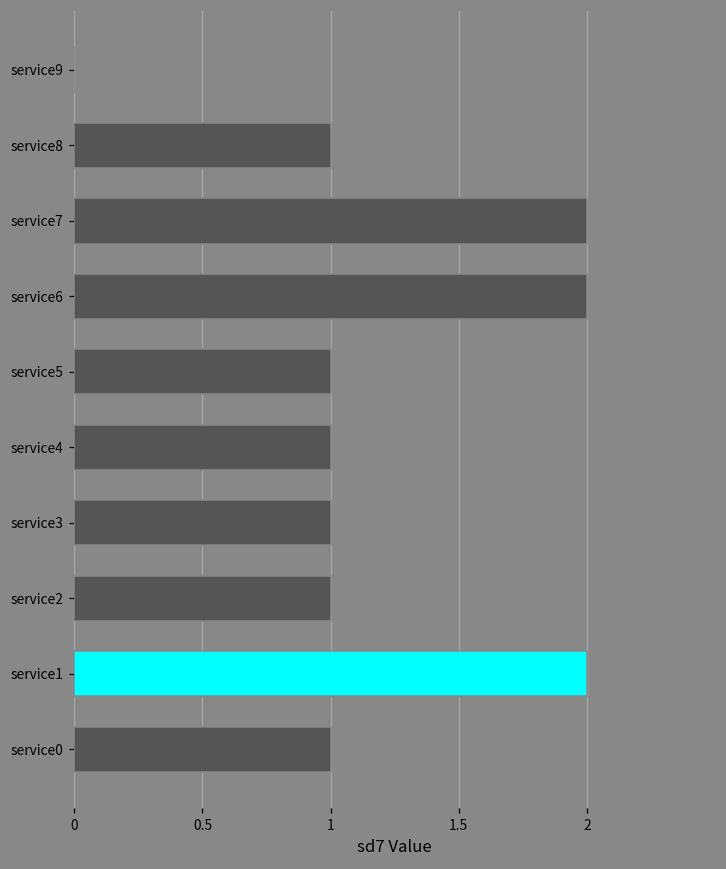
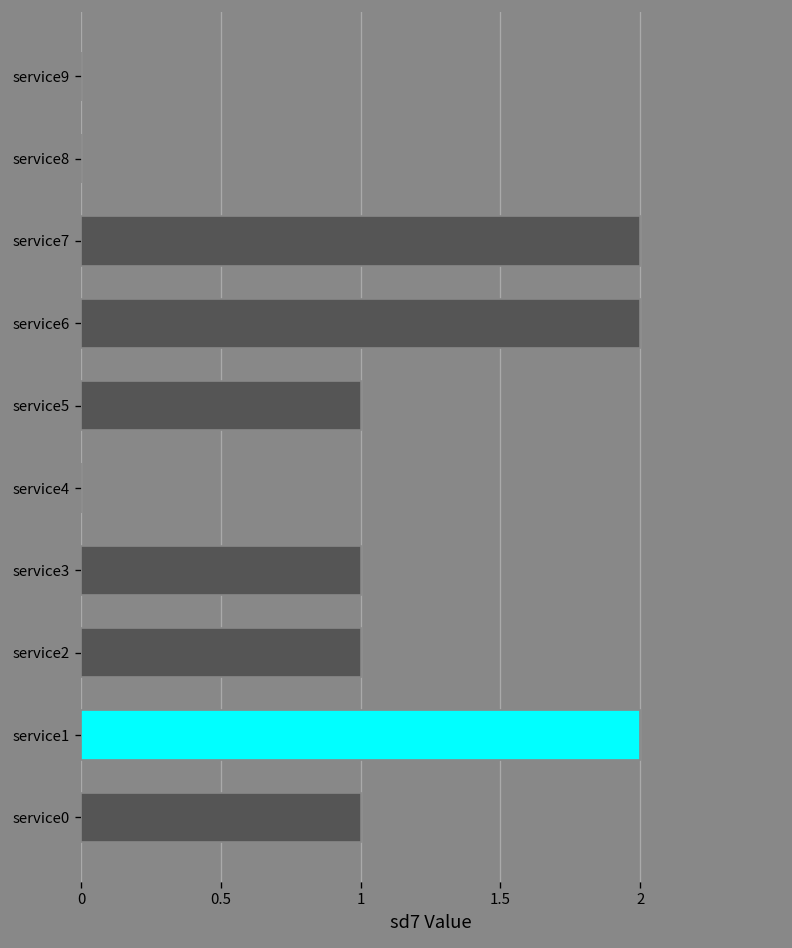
  {
    "service9": 0,
-   "service8": 1,
+   "service8": 0,
    "service7": 2,
    "service6": 2,
    "service5": 1,
-   "service4": 1,
+   "service4": 0,
    "service3": 1,
    "service2": 1,
    "service1": 2,
    "service0": 1
  }
